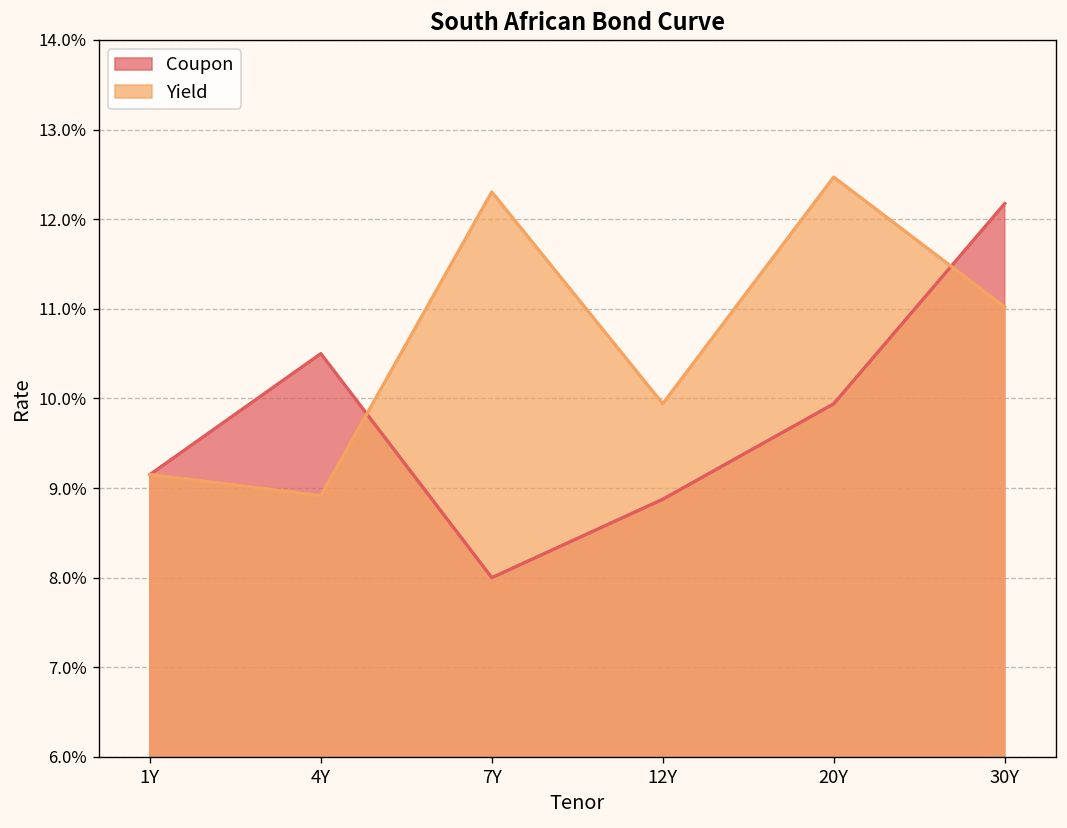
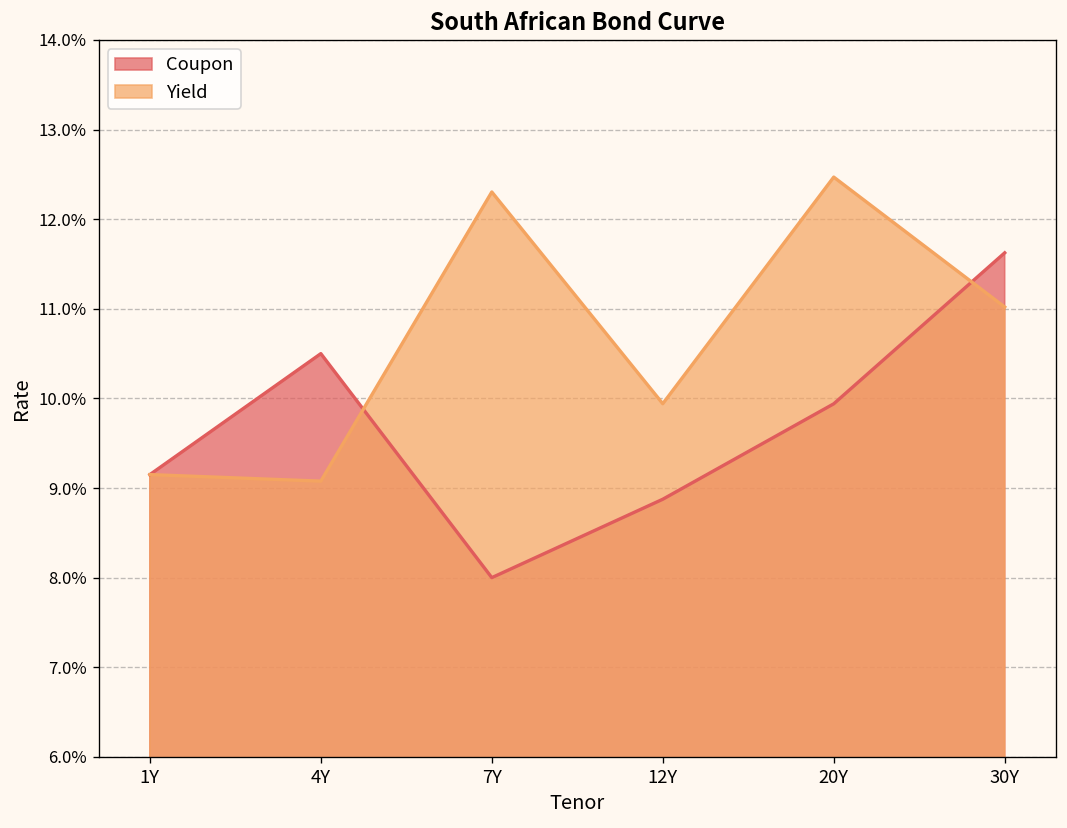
  {
    "Coupon": {
      "4Y": "10.5%",
      "7Y": "8.0%",
      "12Y": "8.9%",
      "20Y": "9.9%",
-     "30Y": "12.2%"
+     "30Y": "11.6%"
    },
    "Yield": {
-     "4Y": "8.9%",
+     "4Y": "9.1%",
      "7Y": "12.3%",
      "12Y": "9.9%",
      "20Y": "12.5%",
      "30Y": "11.0%"
    }
  }
